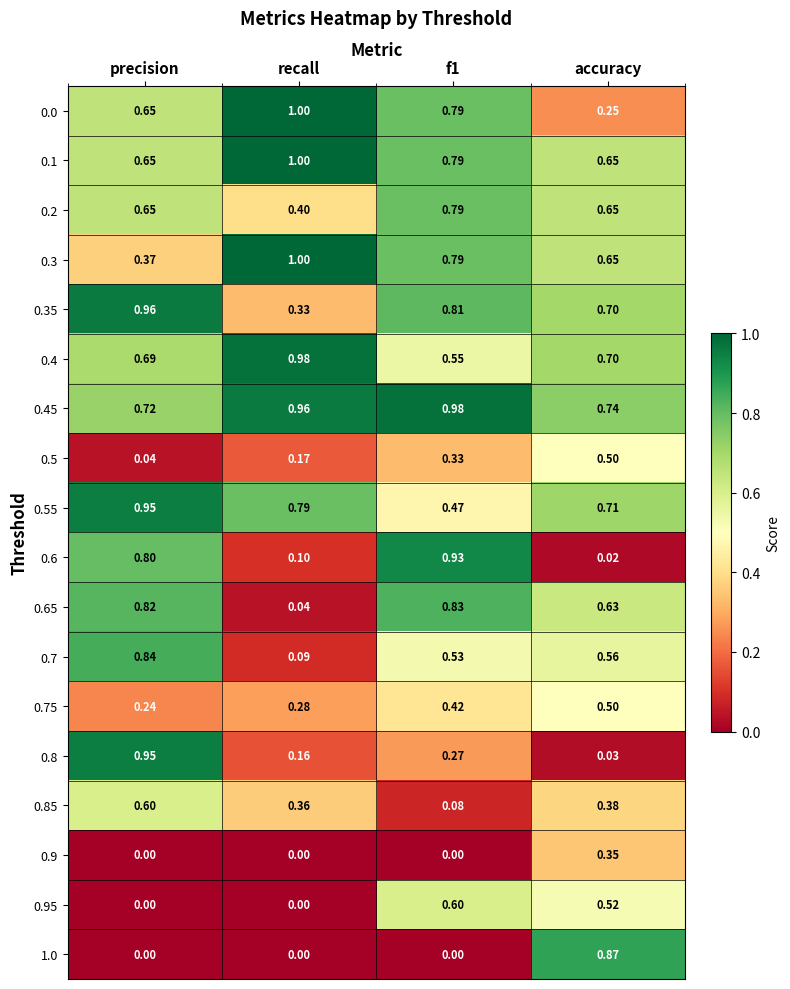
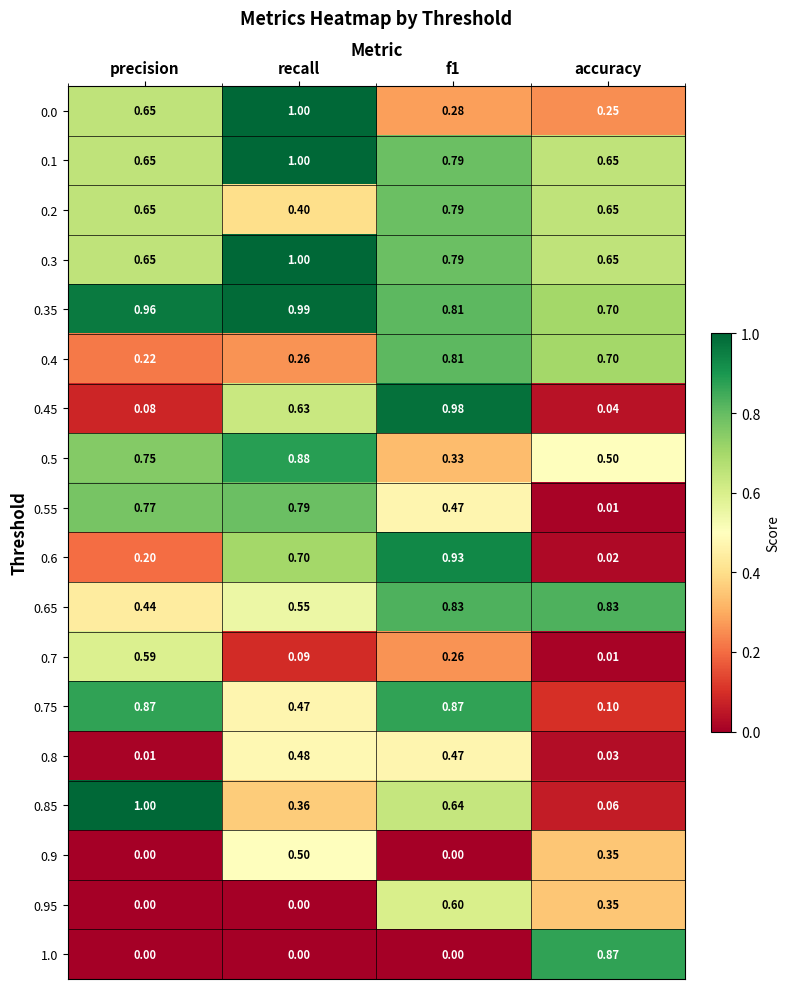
  {
    "0.0": {
      "precision": 0.65,
      "recall": 1.00,
-     "f1": 0.79,
+     "f1": 0.28,
      "accuracy": 0.25
    },
    "0.1": {
      "precision": 0.65,
      "recall": 1.00,
      "f1": 0.79,
      "accuracy": 0.65
    },
    "0.2": {
      "precision": 0.65,
      "recall": 0.40,
      "f1": 0.79,
      "accuracy": 0.65
    },
    "0.3": {
-     "precision": 0.37,
+     "precision": 0.65,
      "recall": 1.00,
      "f1": 0.79,
      "accuracy": 0.65
    },
    "0.35": {
      "precision": 0.96,
-     "recall": 0.33,
+     "recall": 0.99,
      "f1": 0.81,
      "accuracy": 0.70
    },
    "0.4": {
-     "precision": 0.69,
-     "recall": 0.98,
-     "f1": 0.55,
+     "precision": 0.22,
+     "recall": 0.26,
+     "f1": 0.81,
      "accuracy": 0.70
    },
    "0.45": {
-     "precision": 0.72,
-     "recall": 0.96,
+     "precision": 0.08,
+     "recall": 0.63,
      "f1": 0.98,
-     "accuracy": 0.74
+     "accuracy": 0.04
    },
    "0.5": {
-     "precision": 0.04,
-     "recall": 0.17,
+     "precision": 0.75,
+     "recall": 0.88,
      "f1": 0.33,
      "accuracy": 0.50
    },
    "0.55": {
-     "precision": 0.95,
+     "precision": 0.77,
      "recall": 0.79,
      "f1": 0.47,
-     "accuracy": 0.71
+     "accuracy": 0.01
    },
    "0.6": {
-     "precision": 0.80,
-     "recall": 0.10,
+     "precision": 0.20,
+     "recall": 0.70,
      "f1": 0.93,
      "accuracy": 0.02
    },
    "0.65": {
-     "precision": 0.82,
-     "recall": 0.04,
+     "precision": 0.44,
+     "recall": 0.55,
      "f1": 0.83,
-     "accuracy": 0.63
+     "accuracy": 0.83
    },
    "0.7": {
-     "precision": 0.84,
+     "precision": 0.59,
      "recall": 0.09,
-     "f1": 0.53,
-     "accuracy": 0.56
+     "f1": 0.26,
+     "accuracy": 0.01
    },
    "0.75": {
-     "precision": 0.24,
-     "recall": 0.28,
-     "f1": 0.42,
-     "accuracy": 0.50
+     "precision": 0.87,
+     "recall": 0.47,
+     "f1": 0.87,
+     "accuracy": 0.10
    },
    "0.8": {
-     "precision": 0.95,
-     "recall": 0.16,
-     "f1": 0.27,
+     "precision": 0.01,
+     "recall": 0.48,
+     "f1": 0.47,
      "accuracy": 0.03
    },
    "0.85": {
-     "precision": 0.60,
+     "precision": 1.00,
      "recall": 0.36,
-     "f1": 0.08,
-     "accuracy": 0.38
+     "f1": 0.64,
+     "accuracy": 0.06
    },
    "0.9": {
      "precision": 0.00,
-     "recall": 0.00,
+     "recall": 0.50,
      "f1": 0.00,
      "accuracy": 0.35
    },
    "0.95": {
      "precision": 0.00,
      "recall": 0.00,
      "f1": 0.60,
-     "accuracy": 0.52
+     "accuracy": 0.35
    },
    "1.0": {
      "precision": 0.00,
      "recall": 0.00,
      "f1": 0.00,
      "accuracy": 0.87
    }
  }
